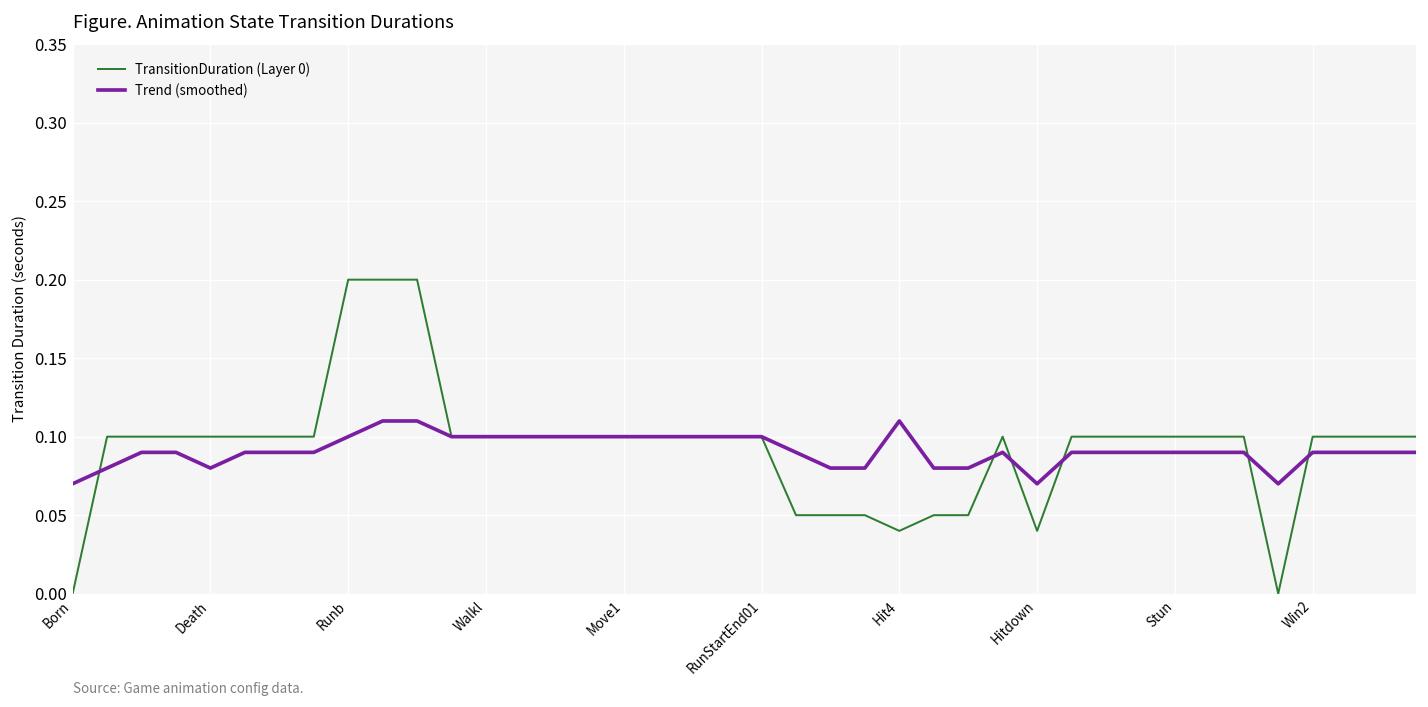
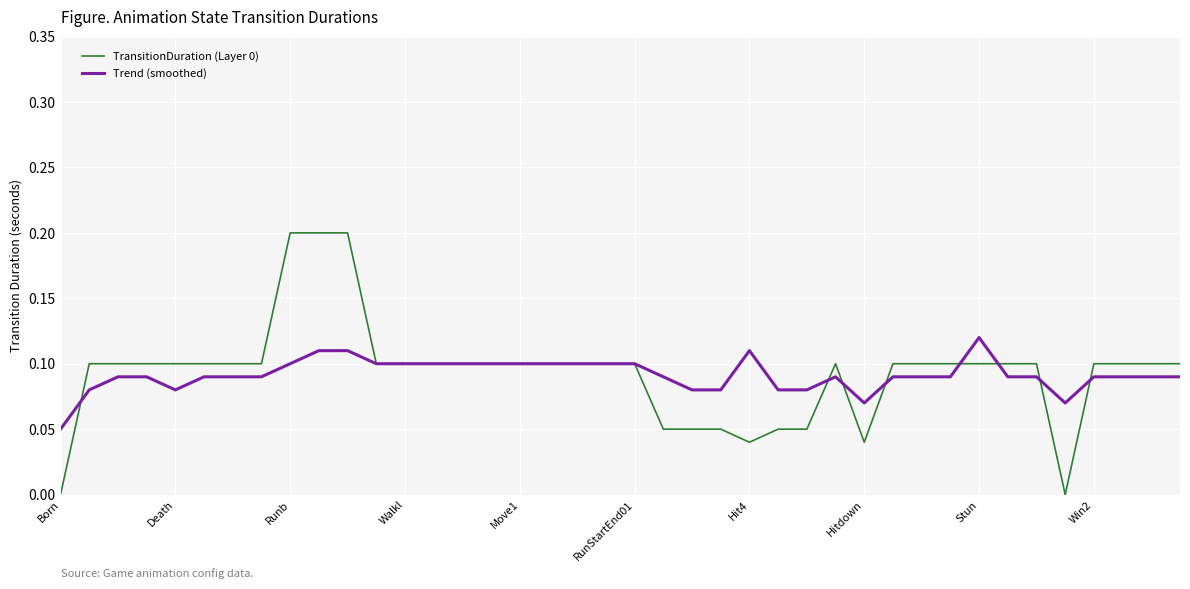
  {
    "TransitionDuration (Layer 0)": {
      "Born": 0.00,
      "Death": 0.10,
      "Runb": 0.20,
      "Hit4": 0.04,
      "Hitdown": 0.04,
      "Stun": 0.10,
      "Win2": 0.10
    },
    "Trend (smoothed)": {
-     "Born": 0.07,
+     "Born": 0.05,
      "Death": 0.08,
      "Runb": 0.10,
      "Hit4": 0.11,
      "Hitdown": 0.07,
-     "Stun": 0.09,
+     "Stun": 0.12,
      "Win2": 0.09
    }
  }
